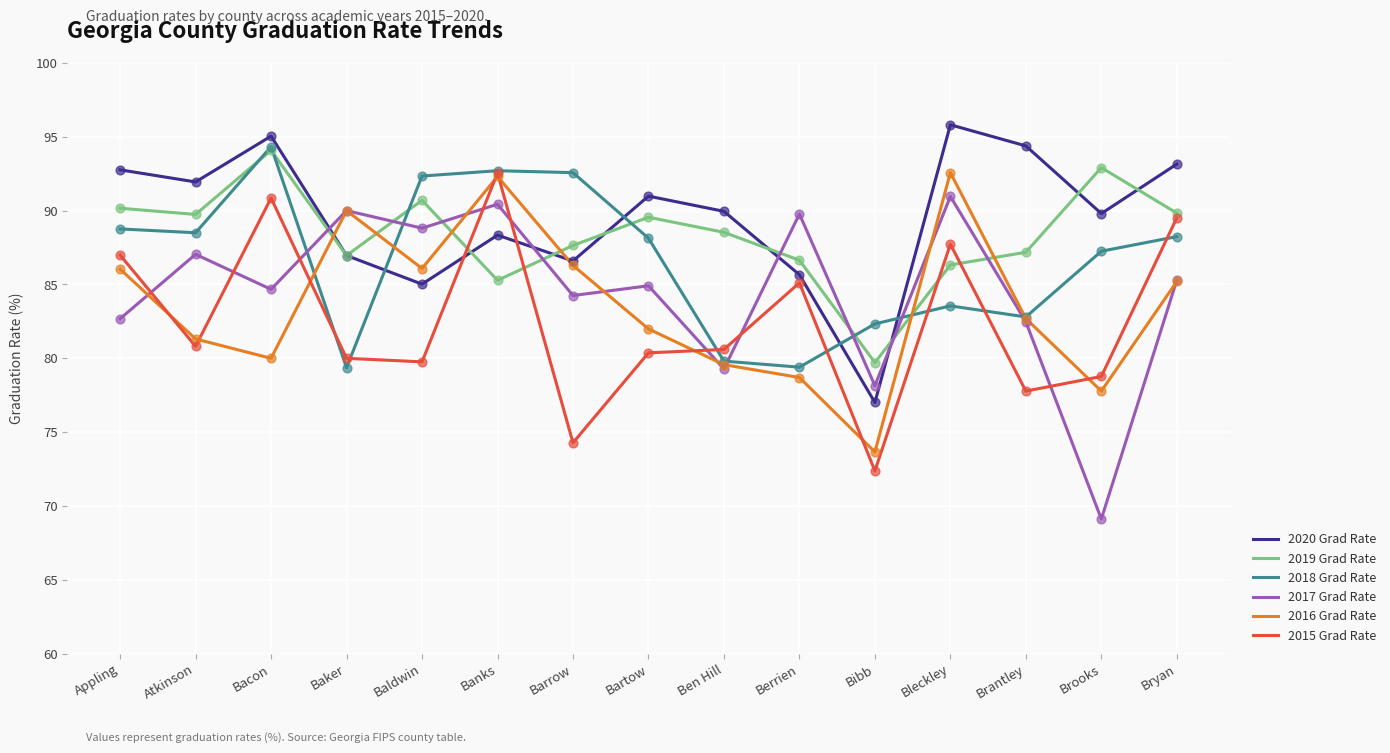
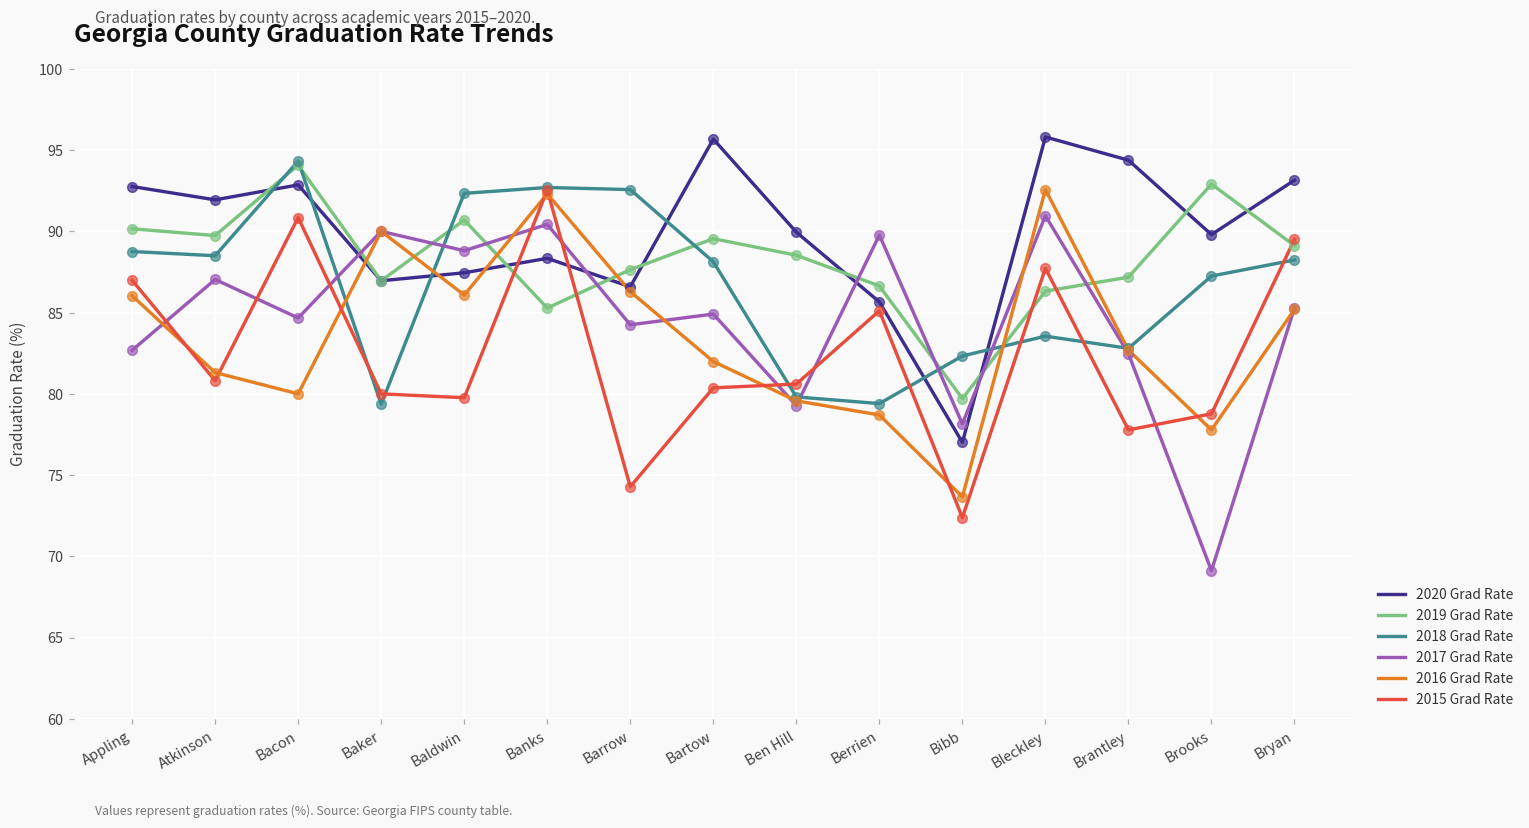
  {
    "2020 Grad Rate": {
      "Appling": 92.8,
      "Atkinson": 91.9,
-     "Bacon": 95.0,
-     "Baldwin": 85.0,
+     "Bacon": 92.9,
+     "Baldwin": 87.5,
      "Banks": 88.3,
      "Barrow": 86.6,
-     "Bartow": 91.0,
+     "Bartow": 95.7,
      "Ben Hill": 90.0,
      "Berrien": 85.7,
      "Bibb": 77.0,
      "Bleckley": 95.8,
      "Brantley": 94.4,
      "Brooks": 89.8,
      "Bryan": 93.2
    },
    "2019 Grad Rate": {
      "Appling": 90.2,
      "Atkinson": 89.7,
      "Bacon": 94.1,
      "Baldwin": 90.7,
      "Banks": 85.3,
      "Barrow": 87.6,
      "Bartow": 89.6,
      "Ben Hill": 88.5,
      "Berrien": 86.6,
      "Bibb": 79.7,
      "Bleckley": 86.3,
      "Brantley": 87.2,
      "Brooks": 92.9,
-     "Bryan": 89.8
+     "Bryan": 89.1
    },
    "2018 Grad Rate": {
      "Appling": 88.8,
      "Atkinson": 88.5,
      "Bacon": 94.3,
      "Baker": 79.4,
      "Baldwin": 92.3,
      "Barrow": 92.6,
      "Bartow": 88.1,
      "Ben Hill": 79.8,
      "Berrien": 79.4,
      "Bibb": 82.3,
      "Bleckley": 83.6,
      "Brooks": 87.3,
      "Bryan": 88.2
    },
    "2017 Grad Rate": {
      "Appling": 82.7,
      "Atkinson": 87.0,
      "Bacon": 84.7,
      "Baldwin": 88.8,
      "Banks": 90.4,
      "Barrow": 84.3,
      "Bartow": 84.9,
      "Ben Hill": 79.3,
      "Berrien": 89.8,
      "Bibb": 78.2,
      "Bleckley": 91.0,
      "Brantley": 82.5,
      "Brooks": 69.1
    }
  }
